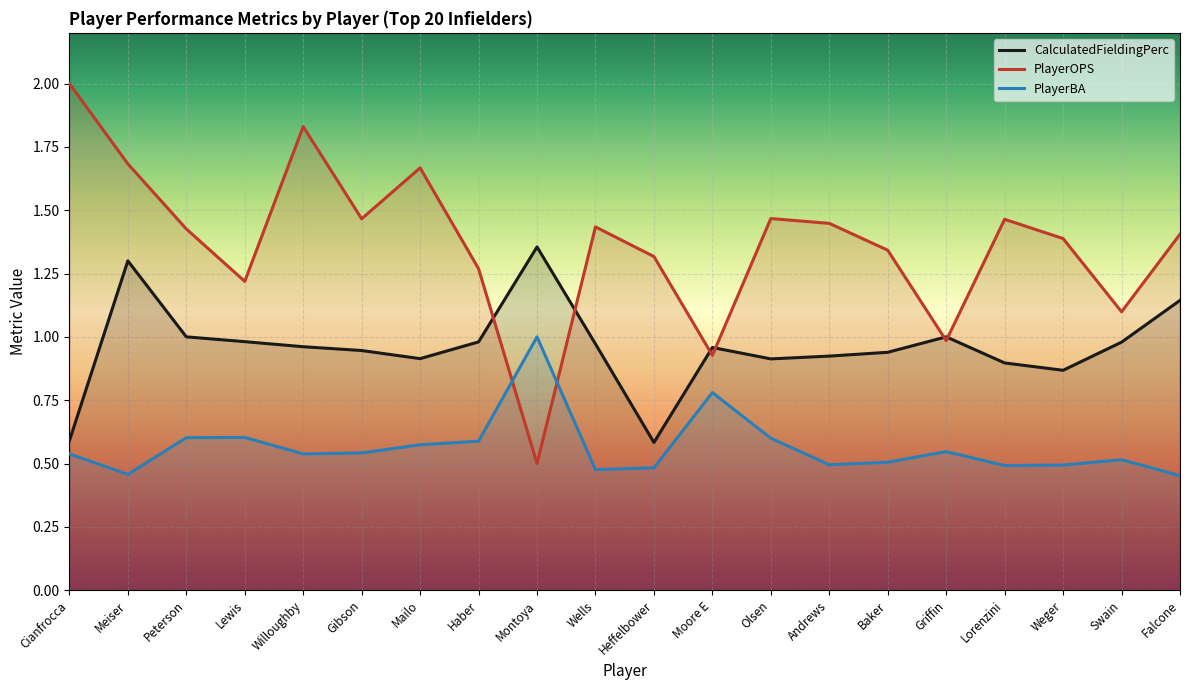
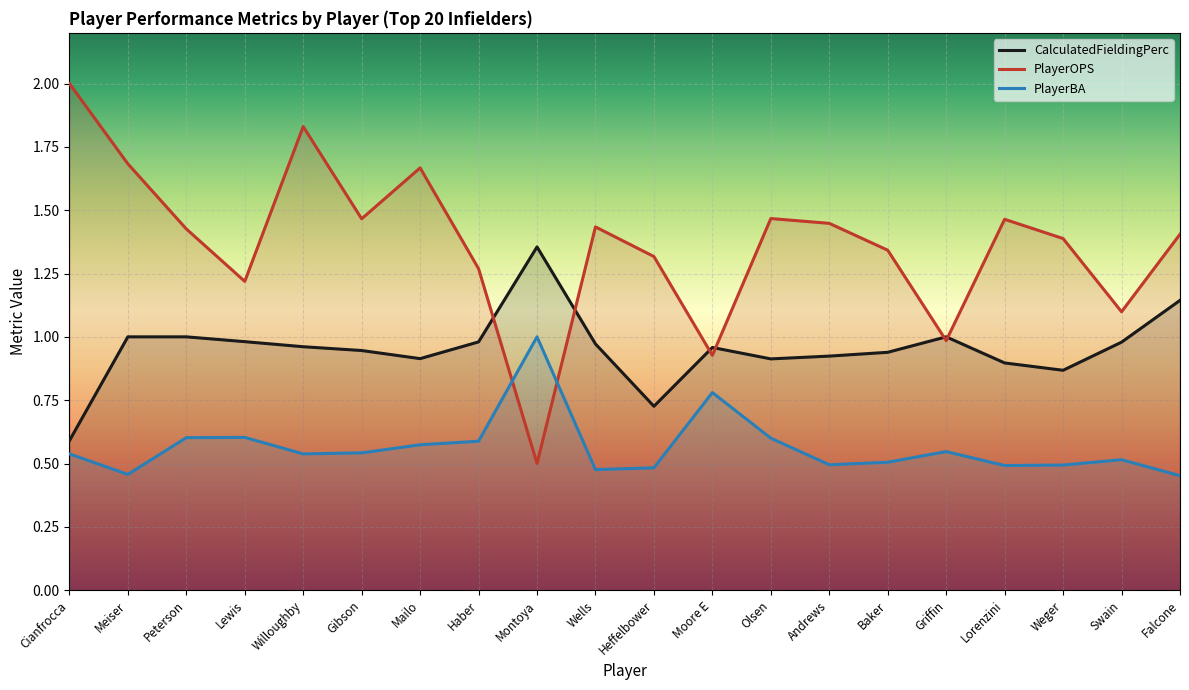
  {
    "CalculatedFieldingPerc": {
      "Cianfrocca": 0.59,
-     "Meiser": 1.3,
+     "Meiser": 1.0,
      "Peterson": 1.00,
      "Lewis": 0.98,
      "Willoughby": 0.96,
      "Gibson": 0.95,
      "Mailo": 0.91,
      "Haber": 0.98,
      "Montoya": 1.36,
      "Wells": 0.97,
-     "Heffelbower": 0.58,
+     "Heffelbower": 0.73,
      "Moore E": 0.96,
      "Olsen": 0.91,
      "Andrews": 0.92,
      "Baker": 0.94,
      "Griffin": 1.00,
      "Lorenzini": 0.90,
      "Weger": 0.87,
      "Swain": 0.98,
      "Falcone": 1.14
    },
    "PlayerOPS": {
      "Cianfrocca": 2.00,
      "Meiser": 1.68,
      "Peterson": 1.43,
      "Lewis": 1.22,
      "Willoughby": 1.83,
      "Gibson": 1.47,
      "Mailo": 1.67,
      "Haber": 1.27,
      "Montoya": 0.50,
      "Wells": 1.43,
      "Heffelbower": 1.32,
      "Moore E": 0.93,
      "Olsen": 1.47,
      "Andrews": 1.45,
      "Baker": 1.34,
      "Griffin": 0.99,
      "Lorenzini": 1.46,
      "Weger": 1.39,
      "Swain": 1.10,
      "Falcone": 1.41
    },
    "PlayerBA": {
      "Cianfrocca": 0.54,
      "Meiser": 0.46,
      "Peterson": 0.60,
      "Lewis": 0.60,
      "Willoughby": 0.54,
      "Gibson": 0.54,
      "Mailo": 0.57,
      "Haber": 0.59,
      "Montoya": 1.00,
      "Wells": 0.48,
      "Heffelbower": 0.48,
      "Moore E": 0.78,
      "Olsen": 0.60,
      "Andrews": 0.50,
      "Baker": 0.51,
      "Griffin": 0.55,
      "Lorenzini": 0.49,
      "Weger": 0.49,
      "Swain": 0.52,
      "Falcone": 0.45
    }
  }
